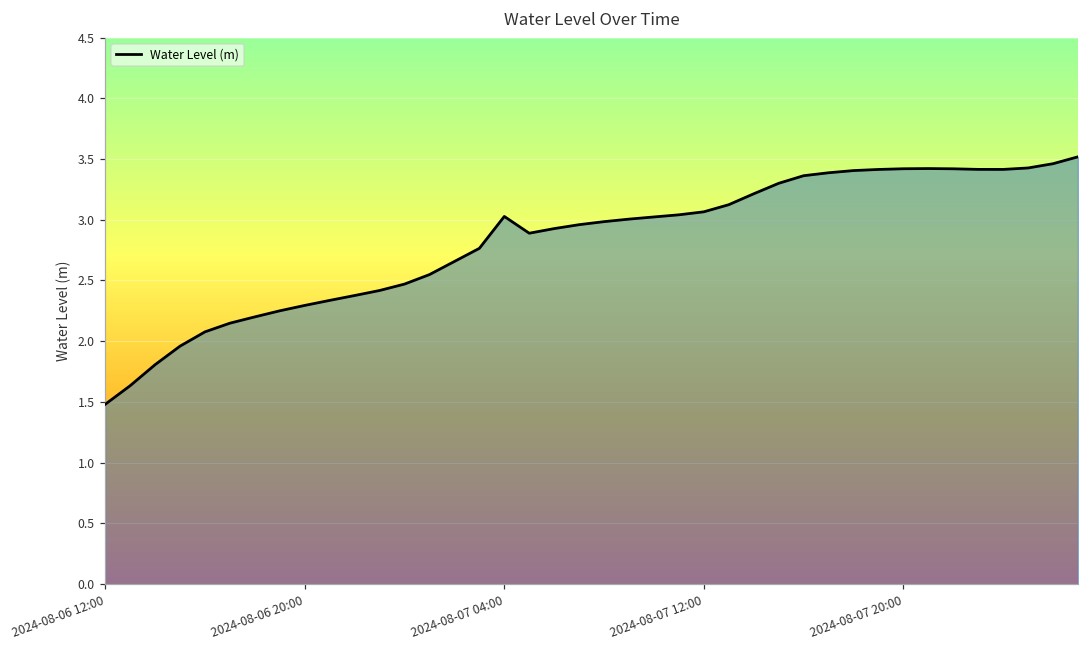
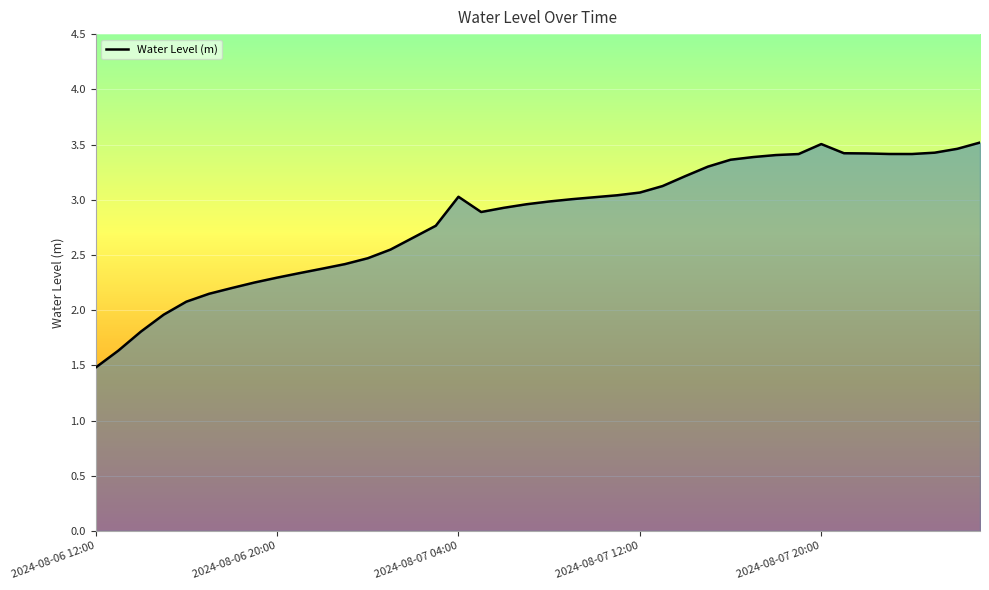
  {
    "2024-08-06 12:00": 1.48,
    "2024-08-06 20:00": 2.29,
    "2024-08-07 04:00": 3.03,
    "2024-08-07 12:00": 3.07,
-   "2024-08-07 20:00": 3.42
+   "2024-08-07 20:00": 3.50
  }
